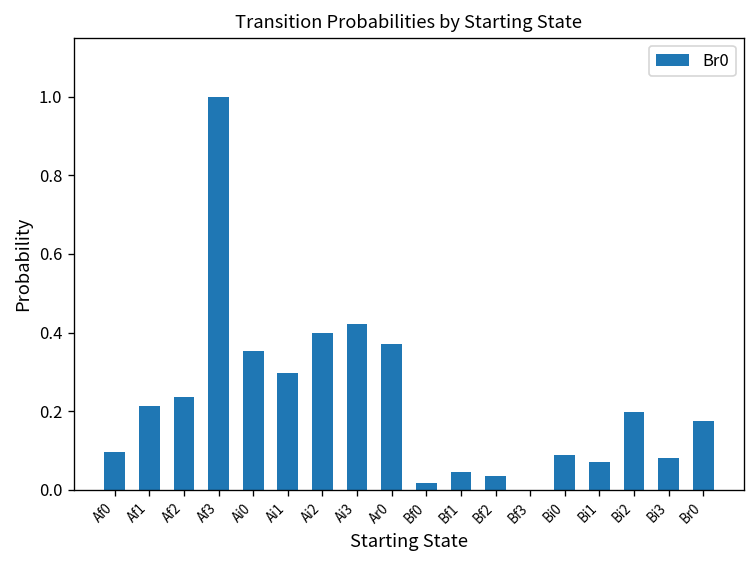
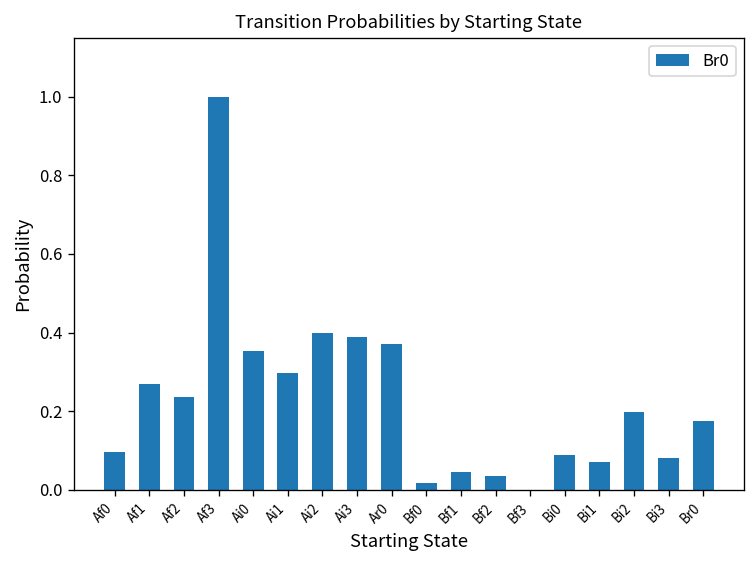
  {
    "Af0": 0.10,
-   "Af1": 0.21,
+   "Af1": 0.27,
    "Af2": 0.24,
    "Af3": 1.00,
    "Ai0": 0.35,
    "Ai1": 0.30,
    "Ai2": 0.40,
-   "Ai3": 0.42,
+   "Ai3": 0.39,
    "Ar0": 0.37,
    "Bf0": 0.02,
    "Bf1": 0.05,
    "Bf2": 0.03,
    "Bf3": 0.00,
    "Bi0": 0.09,
    "Bi1": 0.07,
    "Bi2": 0.20,
    "Bi3": 0.08,
    "Br0": 0.17
  }
